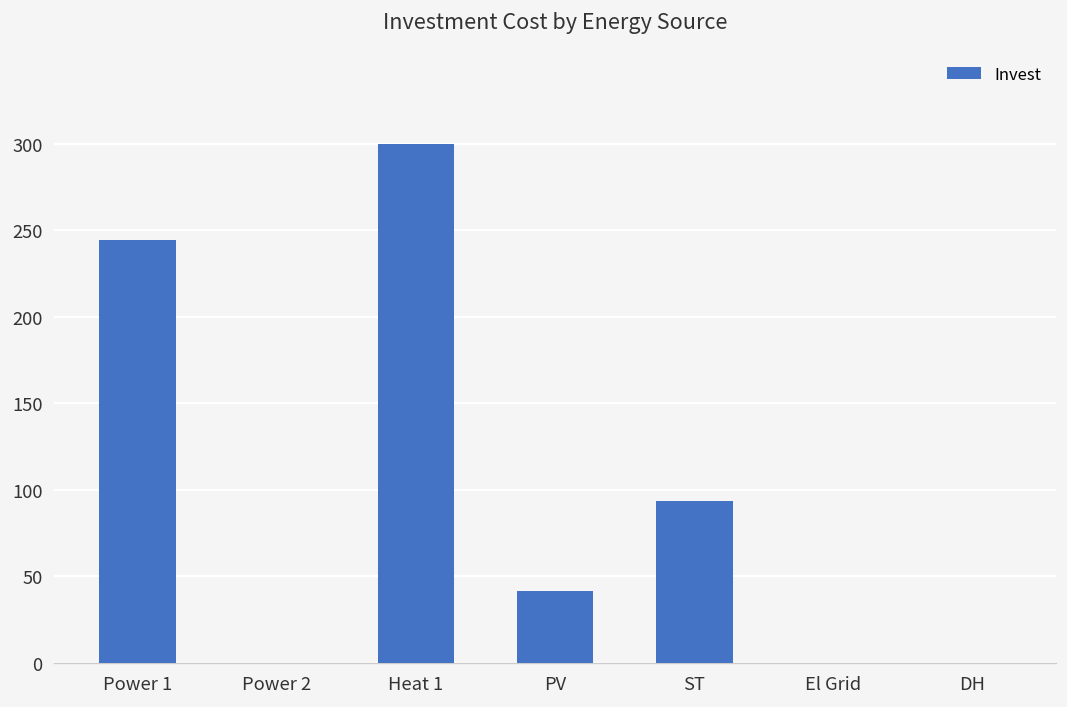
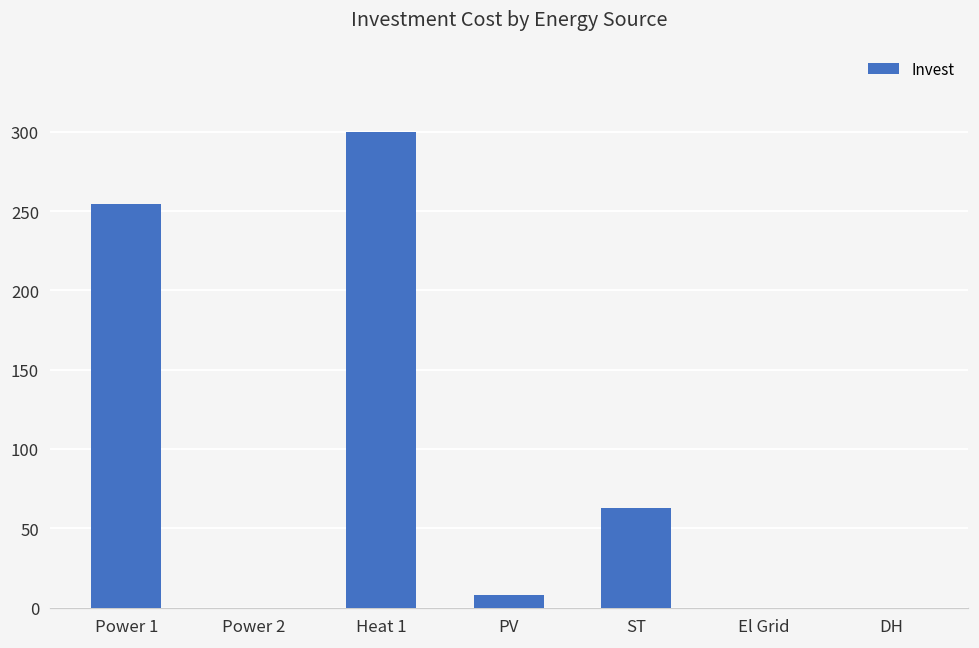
  {
-   "Power 1": 245,
+   "Power 1": 255,
    "Power 2": 0,
    "Heat 1": 300,
-   "PV": 42,
-   "ST": 93,
+   "PV": 8,
+   "ST": 63,
    "El Grid": 0,
    "DH": 0
  }
